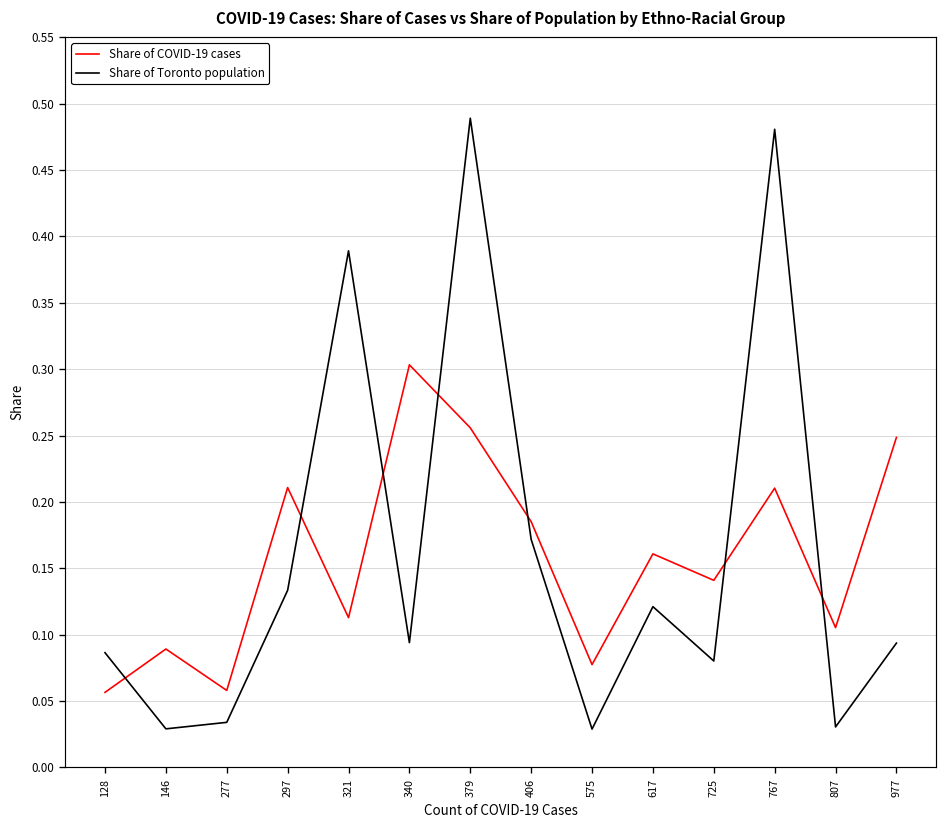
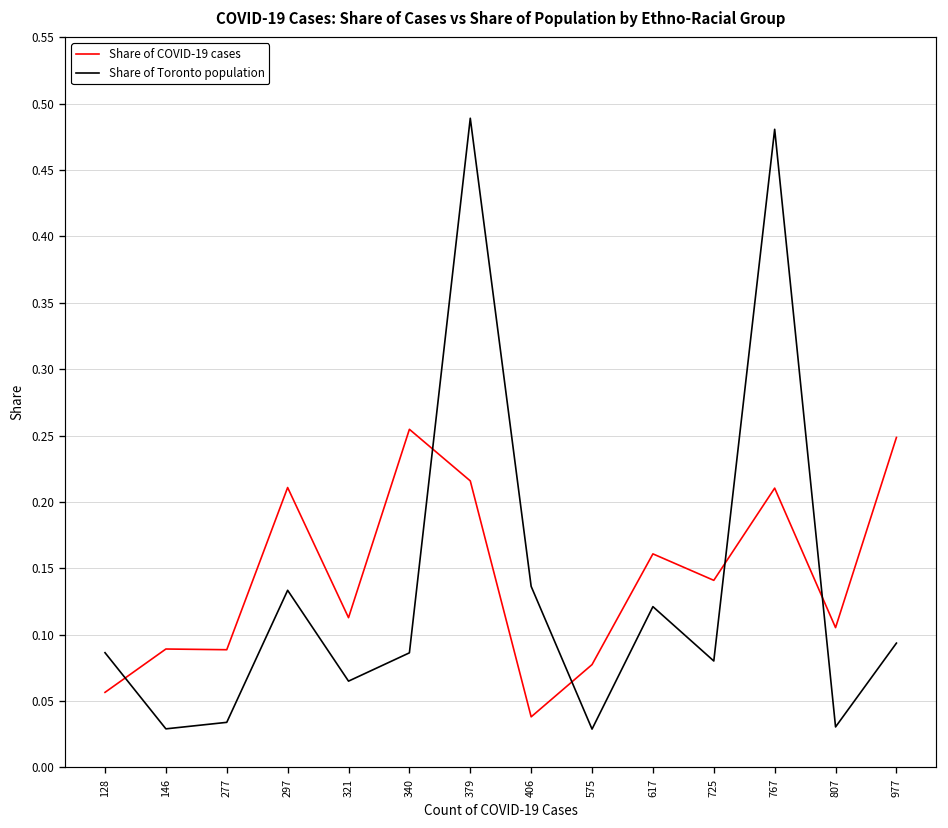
  {
    "Share of COVID-19 cases": {
      "128": 0.057,
      "146": 0.089,
-     "277": 0.058,
+     "277": 0.089,
      "297": 0.211,
      "321": 0.113,
-     "340": 0.303,
-     "379": 0.256,
-     "406": 0.185,
+     "340": 0.255,
+     "379": 0.216,
+     "406": 0.038,
      "575": 0.077,
      "617": 0.161,
      "725": 0.141,
      "767": 0.210,
      "807": 0.105,
      "977": 0.249
    },
    "Share of Toronto population": {
      "128": 0.086,
      "146": 0.029,
      "277": 0.034,
      "297": 0.133,
-     "321": 0.389,
-     "340": 0.094,
+     "321": 0.065,
+     "340": 0.086,
      "379": 0.489,
-     "406": 0.172,
+     "406": 0.136,
      "575": 0.029,
      "617": 0.121,
      "725": 0.080,
      "767": 0.481,
      "807": 0.030,
      "977": 0.094
    }
  }
